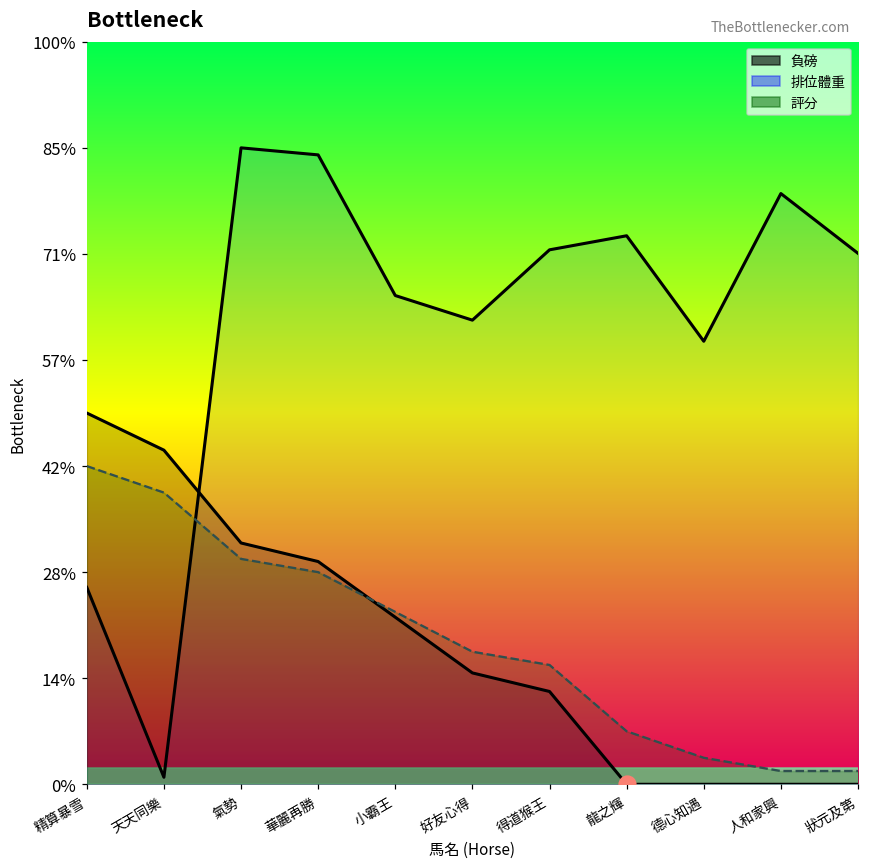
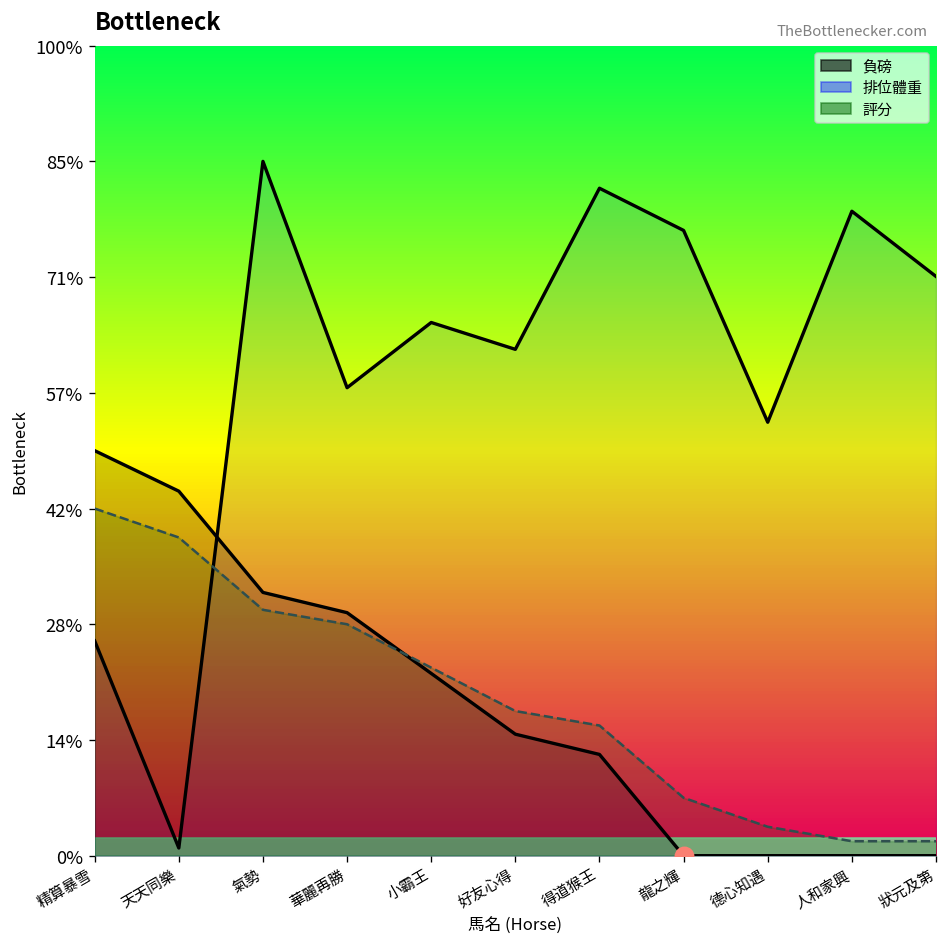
  {
    "排位體重": {
      "精算暴雪": "27%",
      "氣勢": "86%",
-     "華麗再勝": "85%",
+     "華麗再勝": "58%",
      "小霸王": "66%",
      "好友心得": "63%",
-     "得道猴王": "72%",
-     "龍之輝": "74%",
-     "德心知遇": "60%",
+     "得道猴王": "82%",
+     "龍之輝": "77%",
+     "德心知遇": "54%",
      "人和家興": "80%",
      "狀元及第": "72%"
    }
  }
